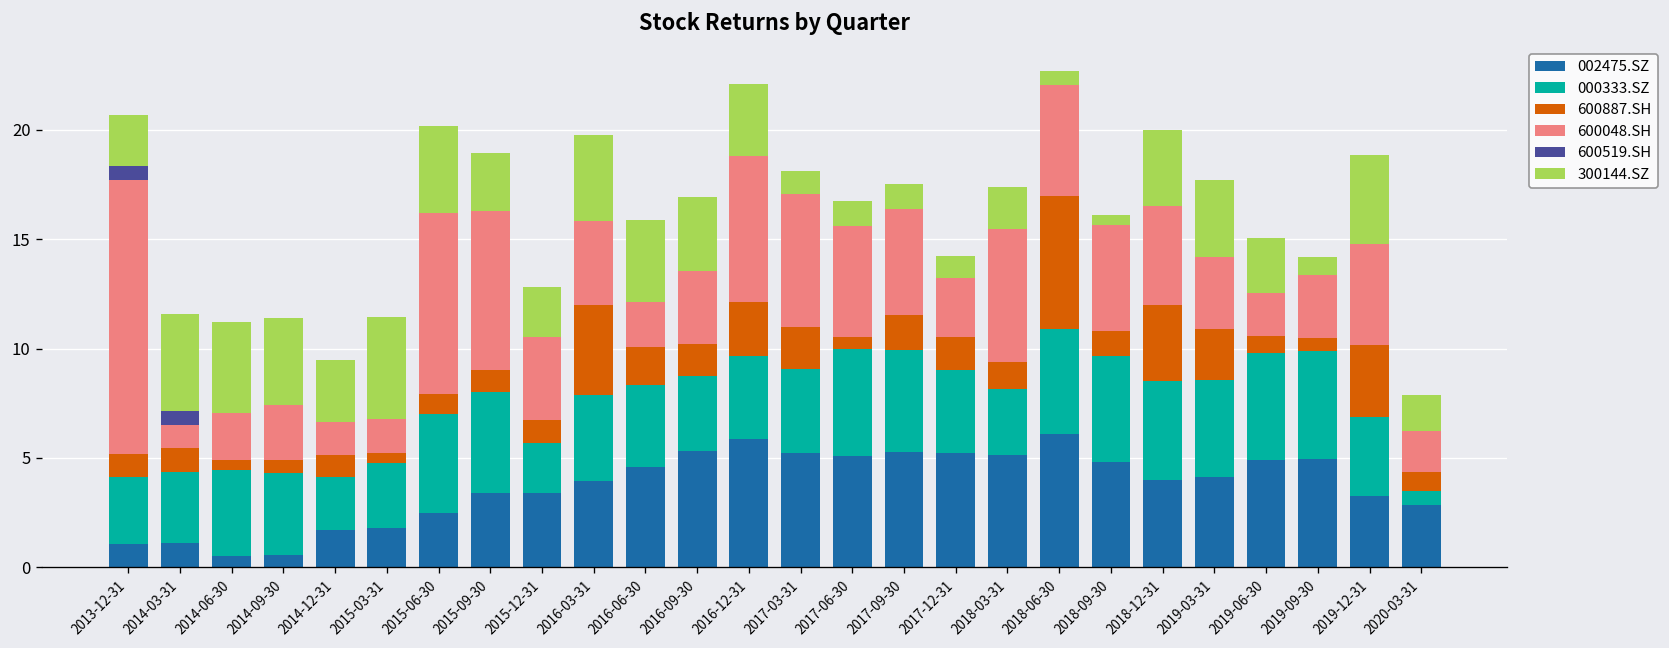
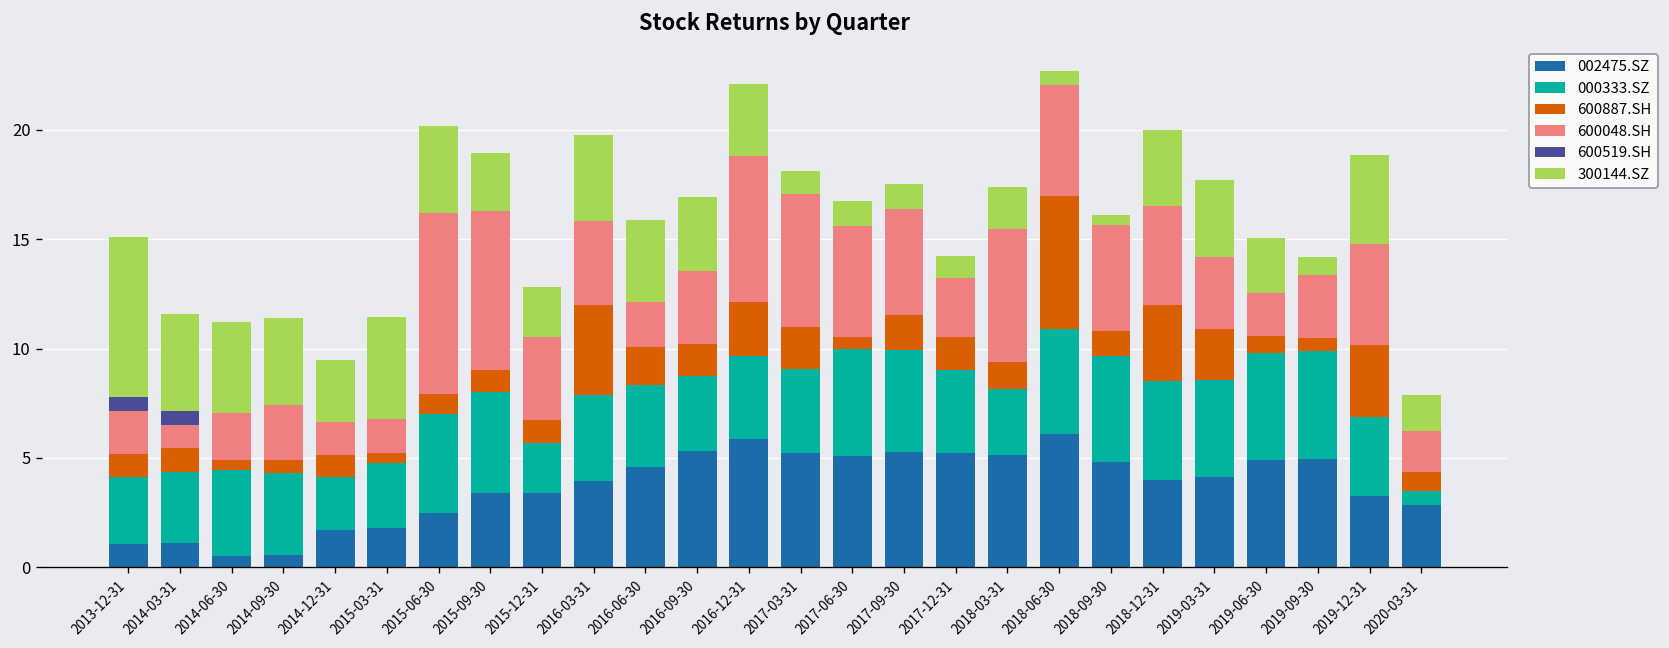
  {
    "000333.SZ": {
      "2013-12-31": 3.1,
      "2014-03-31": 3.3,
      "2014-06-30": 3.9,
      "2014-09-30": 3.8,
      "2014-12-31": 2.4,
      "2015-03-31": 3.0,
      "2015-06-30": 4.5,
      "2015-09-30": 4.6,
      "2015-12-31": 2.3,
      "2016-03-31": 4.0,
      "2016-06-30": 3.7,
      "2016-09-30": 3.5,
      "2016-12-31": 3.8,
      "2017-03-31": 3.8,
      "2017-06-30": 4.9,
      "2017-09-30": 4.6,
      "2017-12-31": 3.8,
      "2018-03-31": 3.0,
      "2018-06-30": 4.8,
      "2018-09-30": 4.8,
      "2018-12-31": 4.5,
      "2019-03-31": 4.4,
      "2019-06-30": 4.9,
      "2019-09-30": 4.9,
      "2019-12-31": 3.6,
      "2020-03-31": 0.7
    },
    "600887.SH": {
      "2013-12-31": 1.0,
      "2014-03-31": 1.1,
      "2014-06-30": 0.5,
      "2014-09-30": 0.6,
      "2014-12-31": 1.0,
      "2015-03-31": 0.5,
      "2015-06-30": 0.9,
      "2015-09-30": 1.0,
      "2015-12-31": 1.1,
      "2016-03-31": 4.1,
      "2016-06-30": 1.8,
      "2016-09-30": 1.4,
      "2016-12-31": 2.5,
      "2017-03-31": 1.9,
      "2017-06-30": 0.5,
      "2017-09-30": 1.6,
      "2017-12-31": 1.5,
      "2018-03-31": 1.3,
      "2018-06-30": 6.1,
      "2018-09-30": 1.2,
      "2018-12-31": 3.5,
      "2019-03-31": 2.3,
      "2019-06-30": 0.8,
      "2019-09-30": 0.6,
      "2019-12-31": 3.3,
      "2020-03-31": 0.9
    },
    "600048.SH": {
-     "2013-12-31": 12.5,
+     "2013-12-31": 2.0,
      "2014-03-31": 1.1,
      "2014-06-30": 2.1,
      "2014-09-30": 2.5,
      "2014-12-31": 1.5,
      "2015-03-31": 1.6,
      "2015-06-30": 8.3,
      "2015-09-30": 7.3,
      "2015-12-31": 3.8,
      "2016-03-31": 3.8,
      "2016-06-30": 2.0,
      "2016-09-30": 3.4,
      "2016-12-31": 6.7,
      "2017-03-31": 6.1,
      "2017-06-30": 5.1,
      "2017-09-30": 4.8,
      "2017-12-31": 2.7,
      "2018-03-31": 6.1,
      "2018-06-30": 5.1,
      "2018-09-30": 4.8,
      "2018-12-31": 4.5,
      "2019-03-31": 3.3,
      "2019-06-30": 2.0,
      "2019-09-30": 2.9,
      "2019-12-31": 4.6,
      "2020-03-31": 1.9
    },
    "300144.SZ": {
-     "2013-12-31": 2.4,
+     "2013-12-31": 7.3,
      "2014-03-31": 4.4,
      "2014-06-30": 4.2,
      "2014-09-30": 4.0,
      "2014-12-31": 2.9,
      "2015-03-31": 4.6,
      "2015-06-30": 4.0,
      "2015-09-30": 2.6,
      "2015-12-31": 2.3,
      "2016-03-31": 4.0,
      "2016-06-30": 3.7,
      "2016-09-30": 3.4,
      "2016-12-31": 3.3,
      "2017-03-31": 1.0,
      "2017-06-30": 1.1,
      "2017-09-30": 1.1,
      "2017-12-31": 1.0,
      "2018-03-31": 1.9,
      "2018-06-30": 0.6,
      "2018-09-30": 0.5,
      "2018-12-31": 3.5,
      "2019-03-31": 3.5,
      "2019-06-30": 2.5,
      "2019-09-30": 0.8,
      "2019-12-31": 4.1,
      "2020-03-31": 1.6
    }
  }
